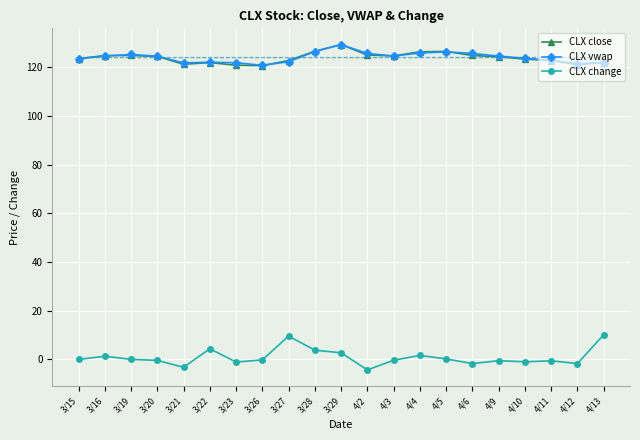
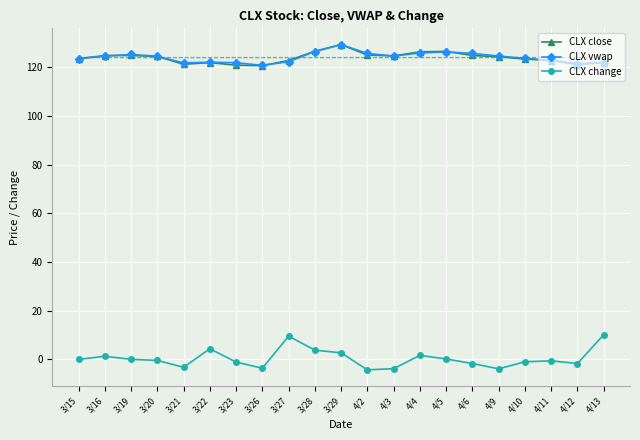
  {
    "CLX change": {
      "3/15": 0,
      "3/16": 1,
      "3/19": 0,
      "3/20": 0,
      "3/21": -3,
      "3/22": 4,
      "3/23": -1,
-     "3/26": 0,
+     "3/26": -4,
      "3/27": 10,
      "3/28": 4,
      "3/29": 3,
      "4/2": -4,
-     "4/3": 0,
+     "4/3": -4,
      "4/4": 2,
      "4/5": 0,
      "4/6": -2,
-     "4/9": -1,
+     "4/9": -4,
      "4/10": -1,
      "4/11": -1,
      "4/12": -2,
      "4/13": 10
    }
  }
